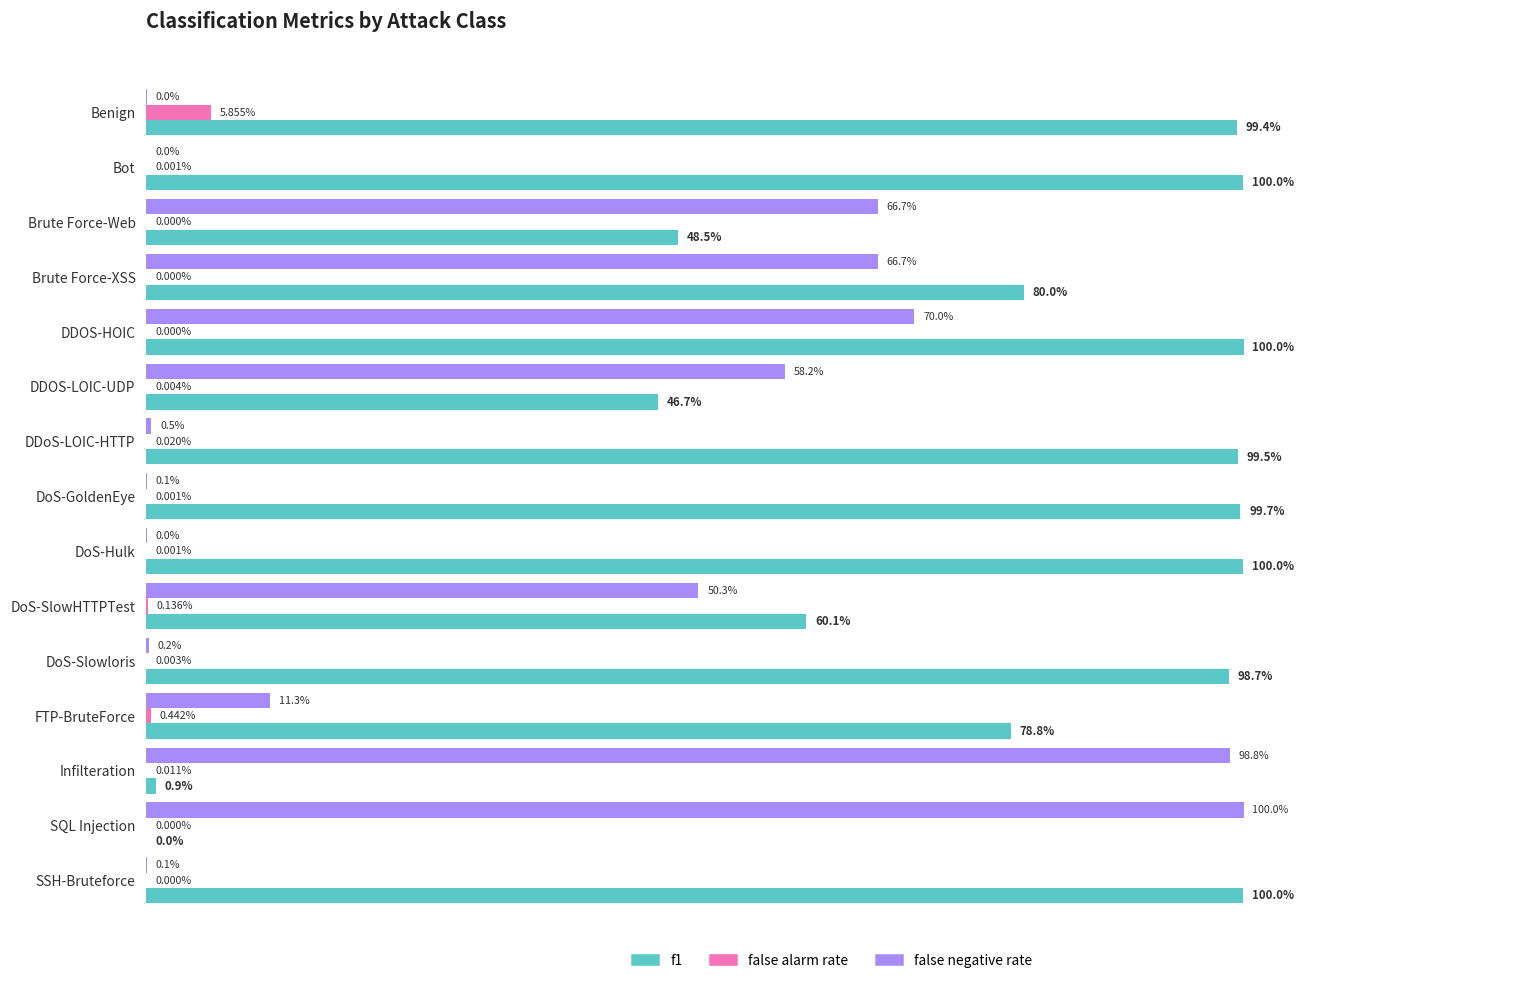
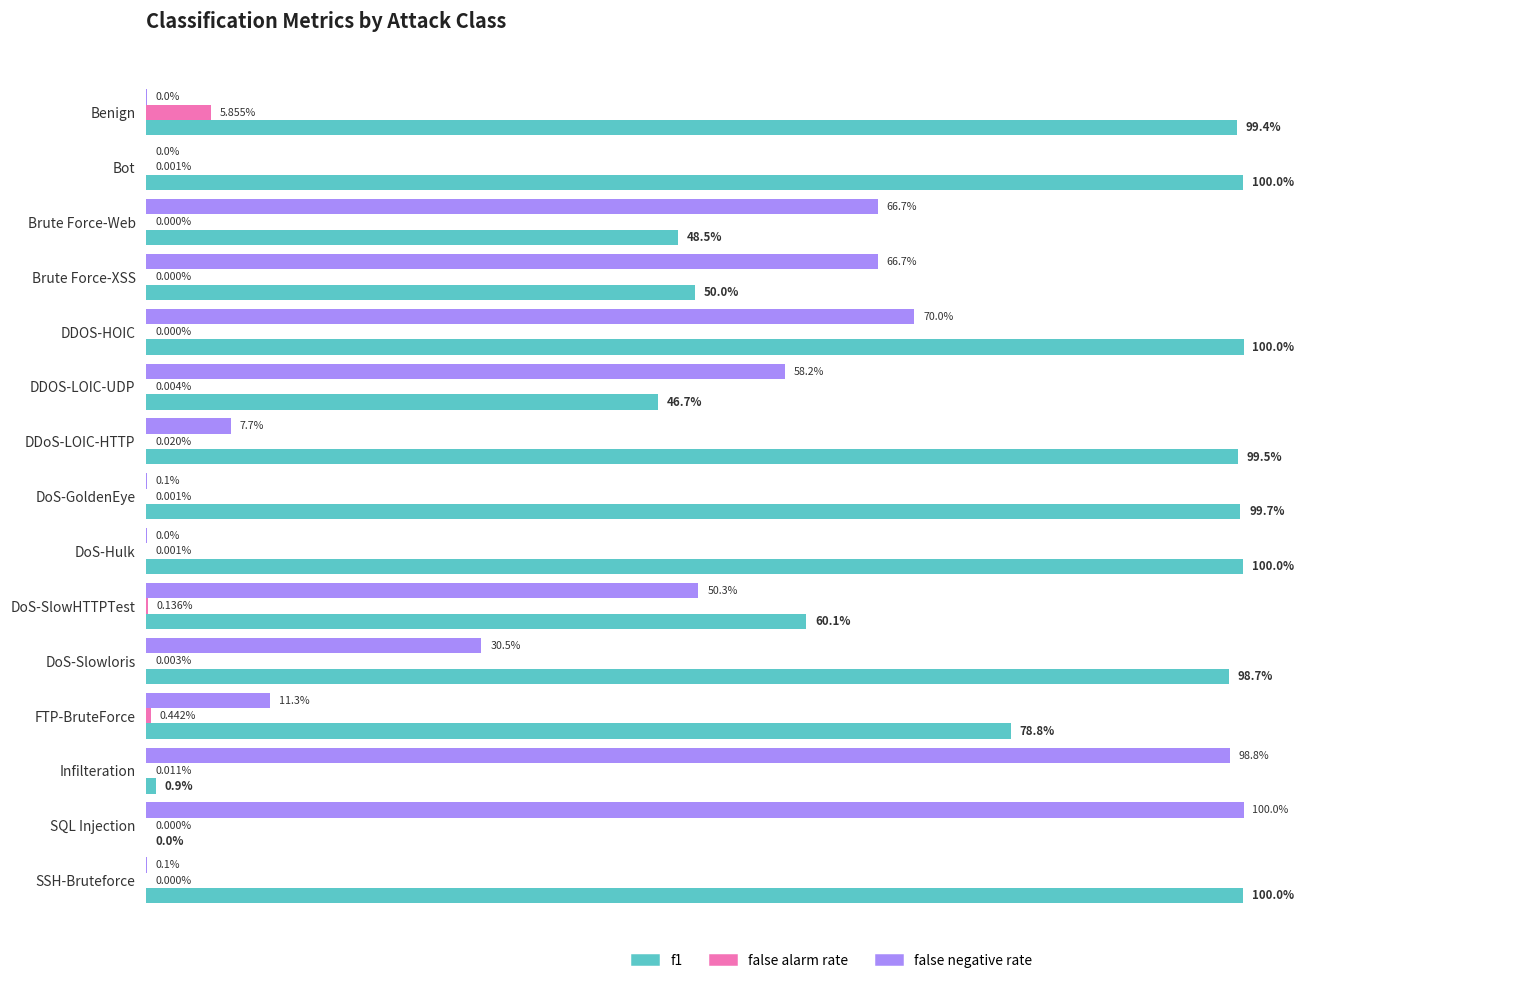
  {
    "f1": {
      "Benign": "99.4%",
      "Bot": "100.0%",
      "Brute Force-Web": "48.5%",
-     "Brute Force-XSS": "80.0%",
+     "Brute Force-XSS": "50.0%",
      "DDOS-HOIC": "100.0%",
      "DDOS-LOIC-UDP": "46.7%",
      "DDoS-LOIC-HTTP": "99.5%",
      "DoS-GoldenEye": "99.7%",
      "DoS-Hulk": "100.0%",
      "DoS-SlowHTTPTest": "60.1%",
      "DoS-Slowloris": "98.7%",
      "FTP-BruteForce": "78.8%",
      "Infilteration": "0.9%",
      "SQL Injection": "0.0%",
      "SSH-Bruteforce": "100.0%"
    },
    "false alarm rate": {
      "Benign": "5.855%",
      "Bot": "0.001%",
      "Brute Force-Web": "0.000%",
      "Brute Force-XSS": "0.000%",
      "DDOS-HOIC": "0.000%",
      "DDOS-LOIC-UDP": "0.004%",
      "DDoS-LOIC-HTTP": "0.020%",
      "DoS-GoldenEye": "0.001%",
      "DoS-Hulk": "0.001%",
      "DoS-SlowHTTPTest": "0.136%",
      "DoS-Slowloris": "0.003%",
      "FTP-BruteForce": "0.442%",
      "Infilteration": "0.011%",
      "SQL Injection": "0.000%",
      "SSH-Bruteforce": "0.000%"
    },
    "false negative rate": {
      "Benign": "0.0%",
      "Bot": "0.0%",
      "Brute Force-Web": "66.7%",
      "Brute Force-XSS": "66.7%",
      "DDOS-HOIC": "70.0%",
      "DDOS-LOIC-UDP": "58.2%",
-     "DDoS-LOIC-HTTP": "0.5%",
+     "DDoS-LOIC-HTTP": "7.7%",
      "DoS-GoldenEye": "0.1%",
      "DoS-Hulk": "0.0%",
      "DoS-SlowHTTPTest": "50.3%",
-     "DoS-Slowloris": "0.2%",
+     "DoS-Slowloris": "30.5%",
      "FTP-BruteForce": "11.3%",
      "Infilteration": "98.8%",
      "SQL Injection": "100.0%",
      "SSH-Bruteforce": "0.1%"
    }
  }
